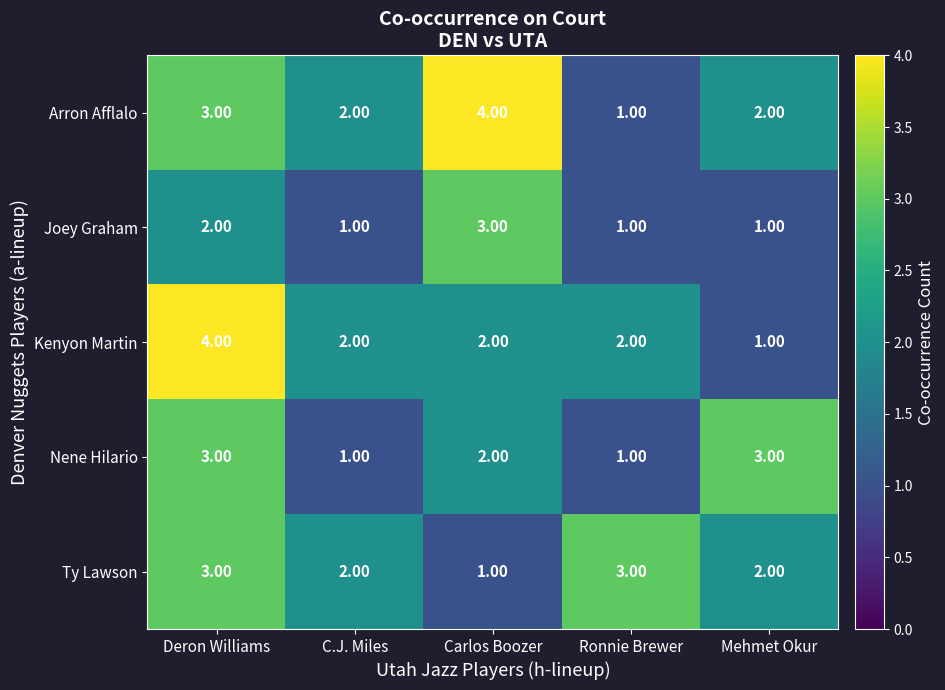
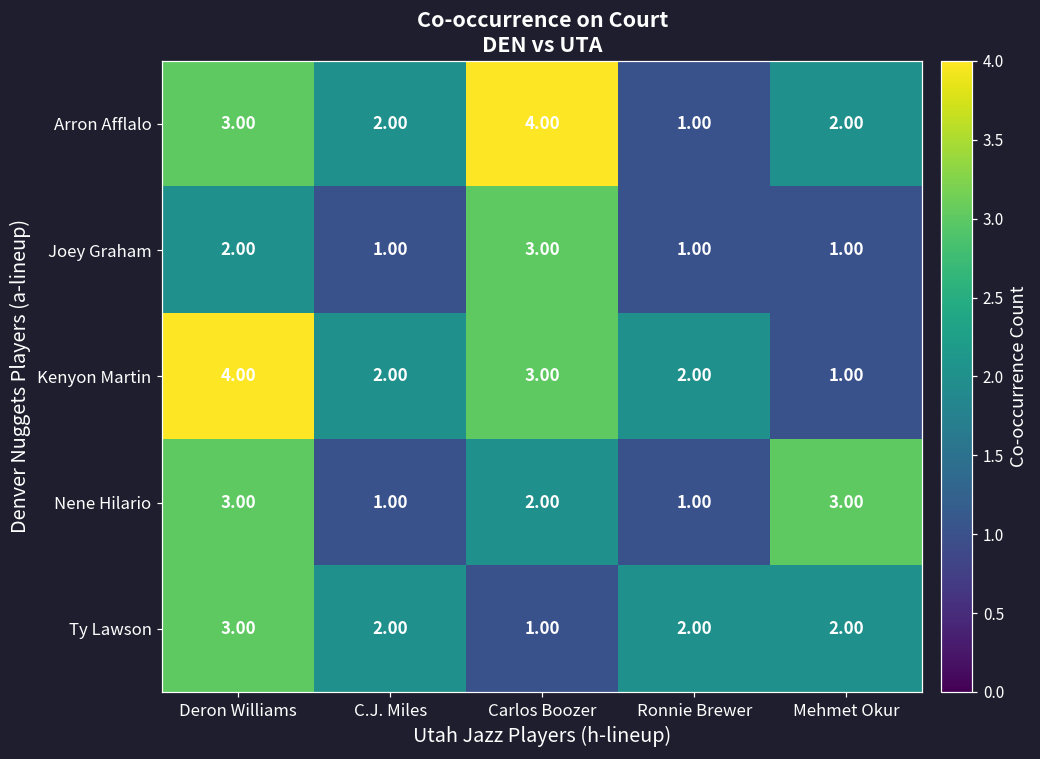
  {
    "Arron Afflalo": {
      "Deron Williams": 3.00,
      "C.J. Miles": 2.00,
      "Carlos Boozer": 4.00,
      "Ronnie Brewer": 1.00,
      "Mehmet Okur": 2.00
    },
    "Joey Graham": {
      "Deron Williams": 2.00,
      "C.J. Miles": 1.00,
      "Carlos Boozer": 3.00,
      "Ronnie Brewer": 1.00,
      "Mehmet Okur": 1.00
    },
    "Kenyon Martin": {
      "Deron Williams": 4.00,
      "C.J. Miles": 2.00,
-     "Carlos Boozer": 2.00,
+     "Carlos Boozer": 3.00,
      "Ronnie Brewer": 2.00,
      "Mehmet Okur": 1.00
    },
    "Nene Hilario": {
      "Deron Williams": 3.00,
      "C.J. Miles": 1.00,
      "Carlos Boozer": 2.00,
      "Ronnie Brewer": 1.00,
      "Mehmet Okur": 3.00
    },
    "Ty Lawson": {
      "Deron Williams": 3.00,
      "C.J. Miles": 2.00,
      "Carlos Boozer": 1.00,
-     "Ronnie Brewer": 3.00,
+     "Ronnie Brewer": 2.00,
      "Mehmet Okur": 2.00
    }
  }
